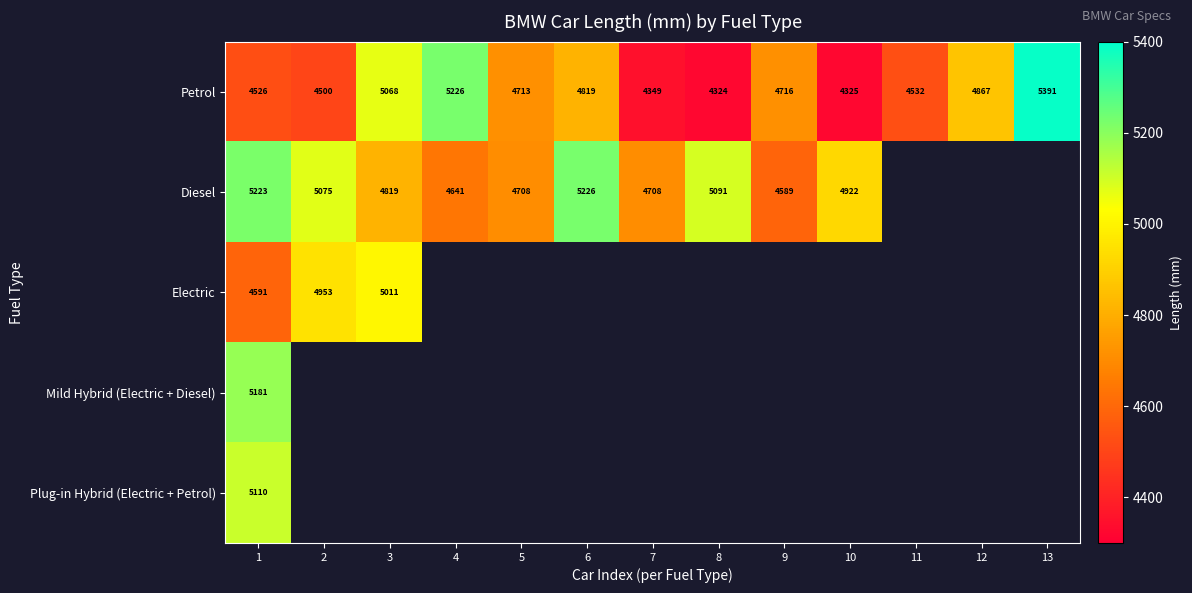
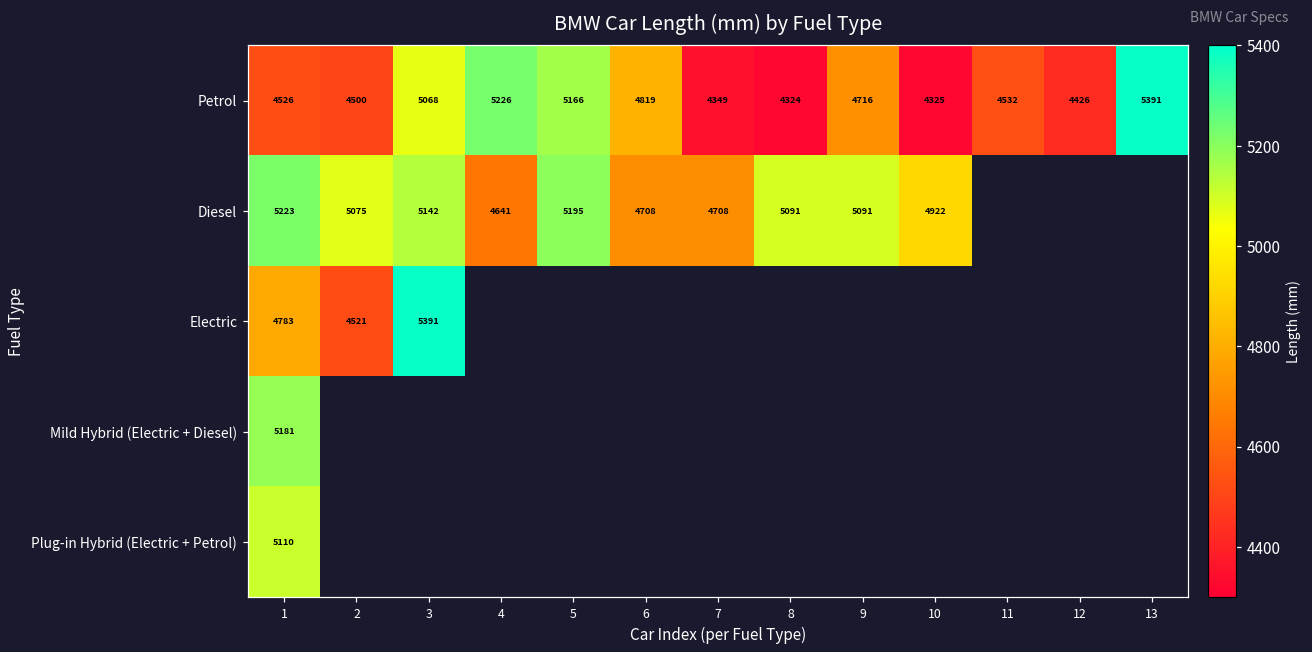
  {
    "Petrol": {
      "1": 4526,
      "2": 4500,
      "3": 5068,
      "4": 5226,
-     "5": 4713,
+     "5": 5166,
      "6": 4819,
      "7": 4349,
      "8": 4324,
      "9": 4716,
      "10": 4325,
      "11": 4532,
-     "12": 4867,
+     "12": 4426,
      "13": 5391
    },
    "Diesel": {
      "1": 5223,
      "2": 5075,
-     "3": 4819,
+     "3": 5142,
      "4": 4641,
-     "5": 4708,
-     "6": 5226,
+     "5": 5195,
+     "6": 4708,
      "7": 4708,
      "8": 5091,
-     "9": 4589,
+     "9": 5091,
      "10": 4922
    },
    "Electric": {
-     "1": 4591,
-     "2": 4953,
-     "3": 5011
+     "1": 4783,
+     "2": 4521,
+     "3": 5391
    },
    "Mild Hybrid (Electric + Diesel)": {
      "1": 5181
    },
    "Plug-in Hybrid (Electric + Petrol)": {
      "1": 5110
    }
  }
